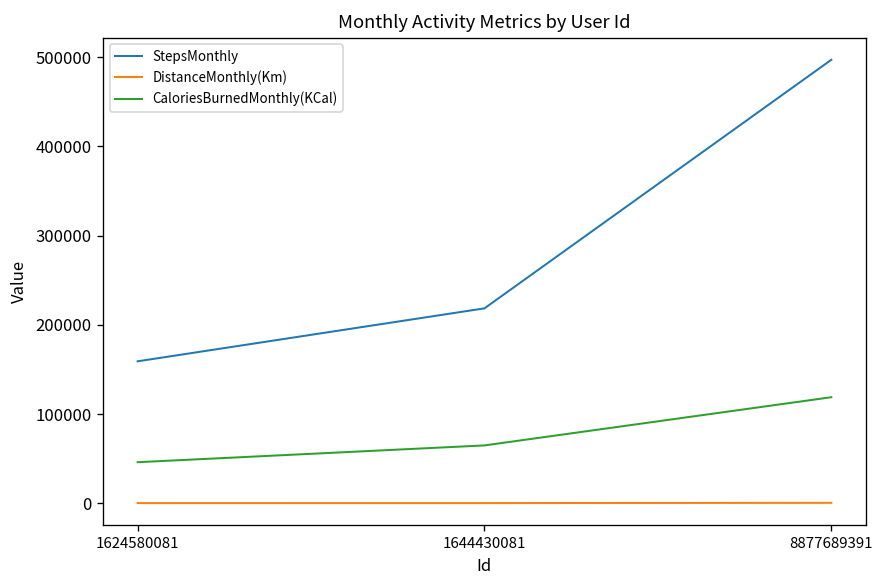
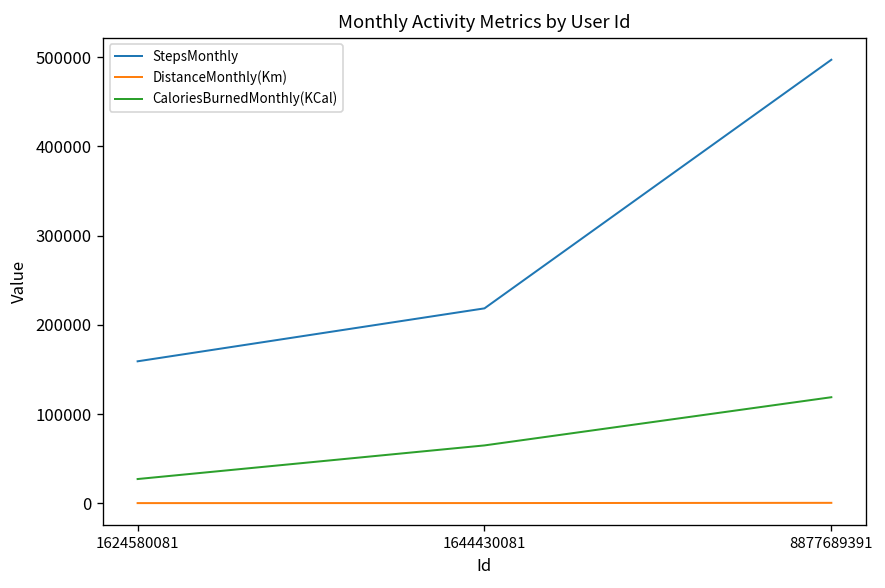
  {
    "StepsMonthly": {
      "1624580081": 160000,
      "1644430081": 220000,
      "8877689391": 500000
    },
    "DistanceMonthly(Km)": {
      "1624580081": 0,
      "1644430081": 0,
      "8877689391": 0
    },
    "CaloriesBurnedMonthly(KCal)": {
-     "1624580081": 50000,
+     "1624580081": 30000,
      "1644430081": 60000,
      "8877689391": 120000
    }
  }
